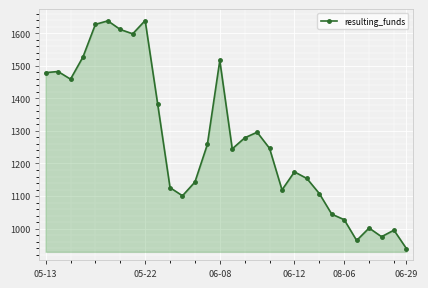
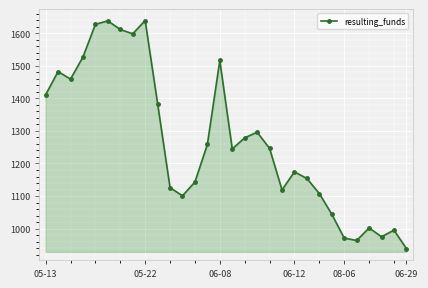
  {
-   "05-13": 1480,
+   "05-13": 1410,
    "05-22": 1640,
    "06-08": 1520,
    "06-12": 1170,
-   "08-06": 1030,
+   "08-06": 970,
    "06-29": 940
  }
